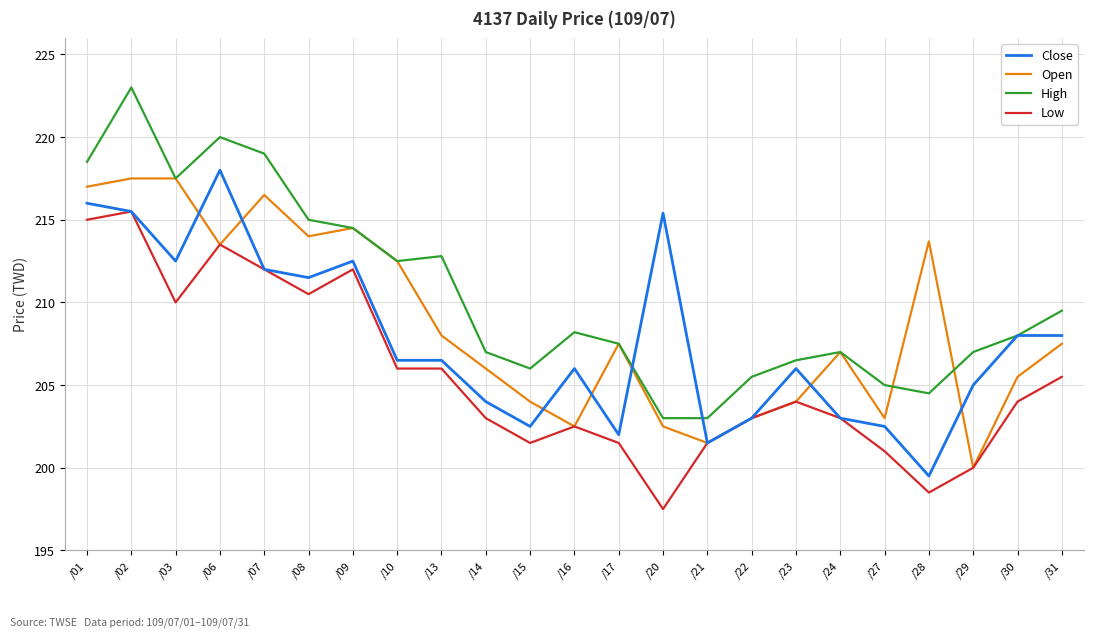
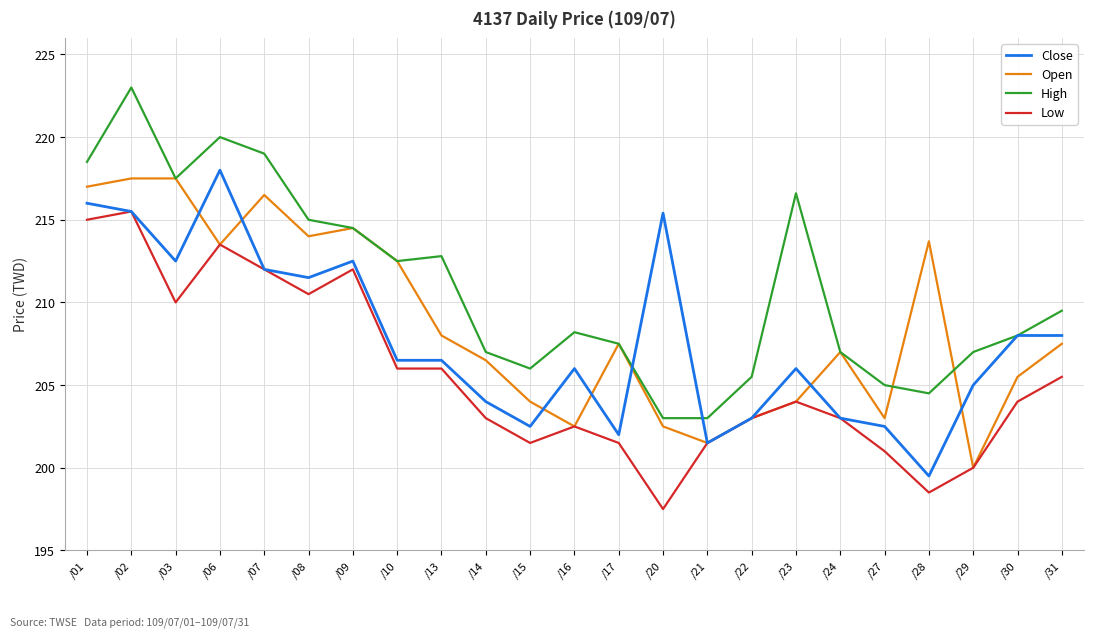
  {
    "Close": {
      "/01": 216.0,
      "/03": 212.5,
      "/06": 218.0,
      "/08": 211.5,
      "/09": 212.5,
      "/10": 206.5,
      "/13": 206.5,
      "/14": 204.0,
      "/15": 202.5,
      "/16": 206.0,
      "/17": 202.0,
      "/20": 215.4,
      "/23": 206.0,
      "/27": 202.5,
      "/28": 199.5,
      "/29": 205.0,
      "/31": 208.0
    },
    "Open": {
      "/01": 217.0,
      "/02": 217.5,
      "/07": 216.5,
      "/08": 214.0,
      "/13": 208.0,
-     "/14": 206.0,
+     "/14": 206.5,
      "/15": 204.0,
      "/20": 202.5,
      "/27": 203.0,
      "/28": 213.7,
      "/30": 205.5,
      "/31": 207.5
    },
    "High": {
      "/01": 218.5,
      "/02": 223.0,
      "/06": 220.0,
      "/07": 219.0,
      "/08": 215.0,
      "/13": 212.8,
      "/14": 207.0,
      "/15": 206.0,
      "/16": 208.2,
      "/20": 203.0,
      "/21": 203.0,
      "/22": 205.5,
-     "/23": 206.5,
+     "/23": 216.6,
      "/27": 205.0,
      "/28": 204.5,
      "/29": 207.0,
      "/31": 209.5
    },
    "Low": {
      "/01": 215.0,
      "/03": 210.0,
      "/08": 210.5,
      "/09": 212.0,
      "/10": 206.0,
      "/13": 206.0,
      "/14": 203.0,
      "/15": 201.5,
      "/17": 201.5,
      "/20": 197.5,
      "/27": 201.0,
      "/28": 198.5,
      "/30": 204.0,
      "/31": 205.5
    }
  }
